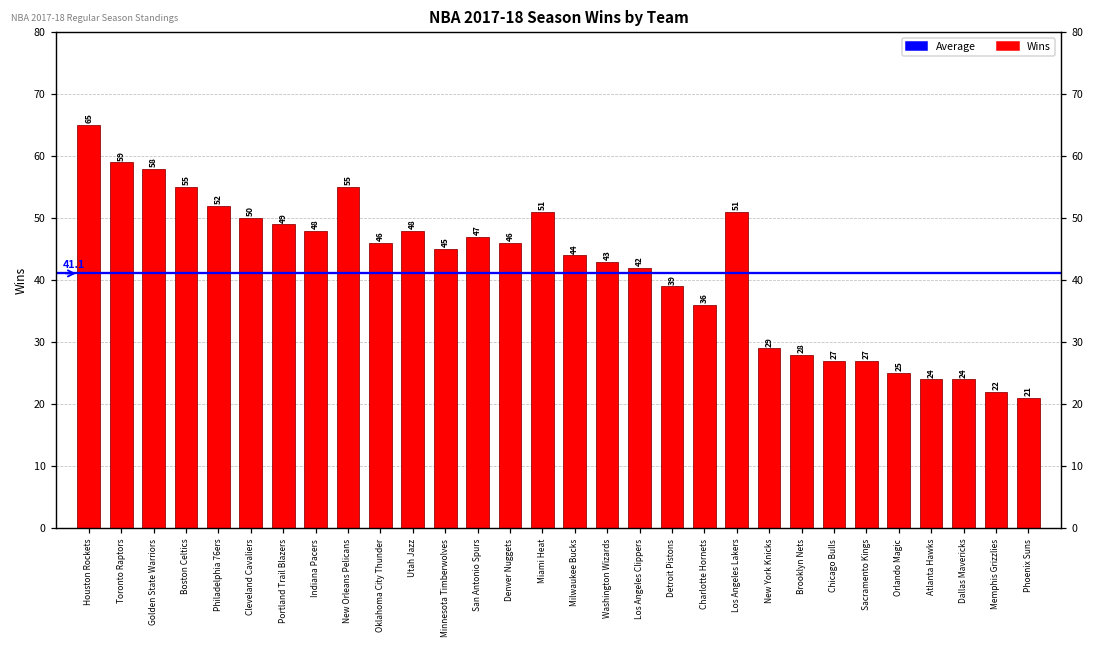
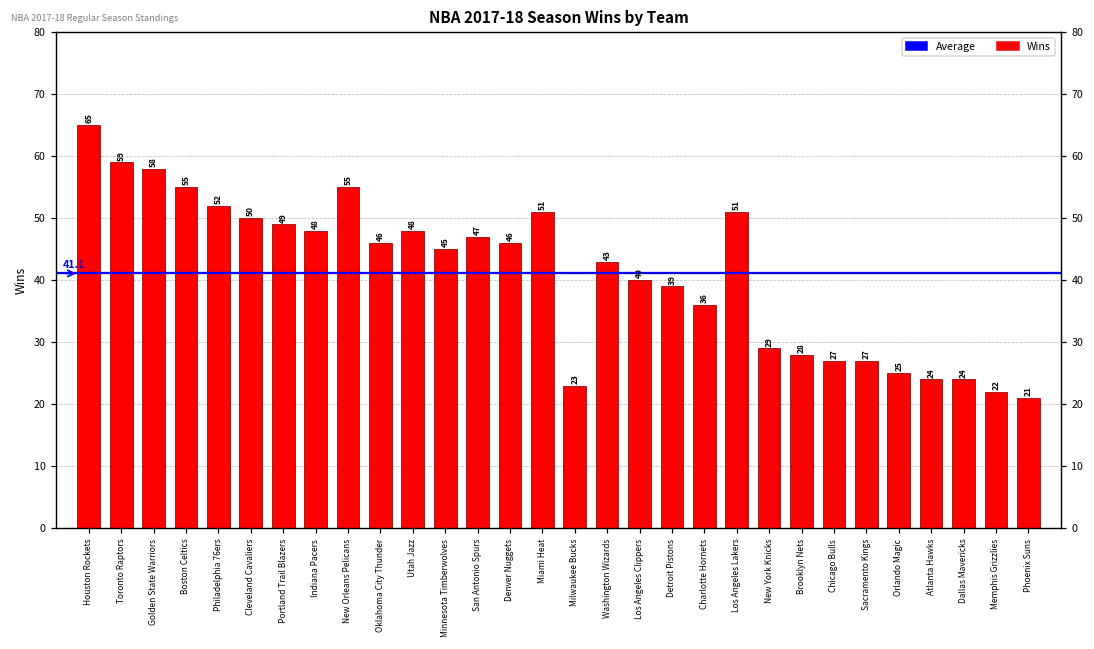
  {
    "Houston Rockets": 65,
    "Toronto Raptors": 59,
    "Golden State Warriors": 58,
    "Boston Celtics": 55,
    "Philadelphia 76ers": 52,
    "Cleveland Cavaliers": 50,
    "Portland Trail Blazers": 49,
    "Indiana Pacers": 48,
    "New Orleans Pelicans": 55,
    "Oklahoma City Thunder": 46,
    "Utah Jazz": 48,
    "Minnesota Timberwolves": 45,
    "San Antonio Spurs": 47,
    "Denver Nuggets": 46,
    "Miami Heat": 51,
-   "Milwaukee Bucks": 44,
+   "Milwaukee Bucks": 23,
    "Washington Wizards": 43,
-   "Los Angeles Clippers": 42,
+   "Los Angeles Clippers": 40,
    "Detroit Pistons": 39,
    "Charlotte Hornets": 36,
    "Los Angeles Lakers": 51,
    "New York Knicks": 29,
    "Brooklyn Nets": 28,
    "Chicago Bulls": 27,
    "Sacramento Kings": 27,
    "Orlando Magic": 25,
    "Atlanta Hawks": 24,
    "Dallas Mavericks": 24,
    "Memphis Grizzlies": 22,
    "Phoenix Suns": 21
  }
